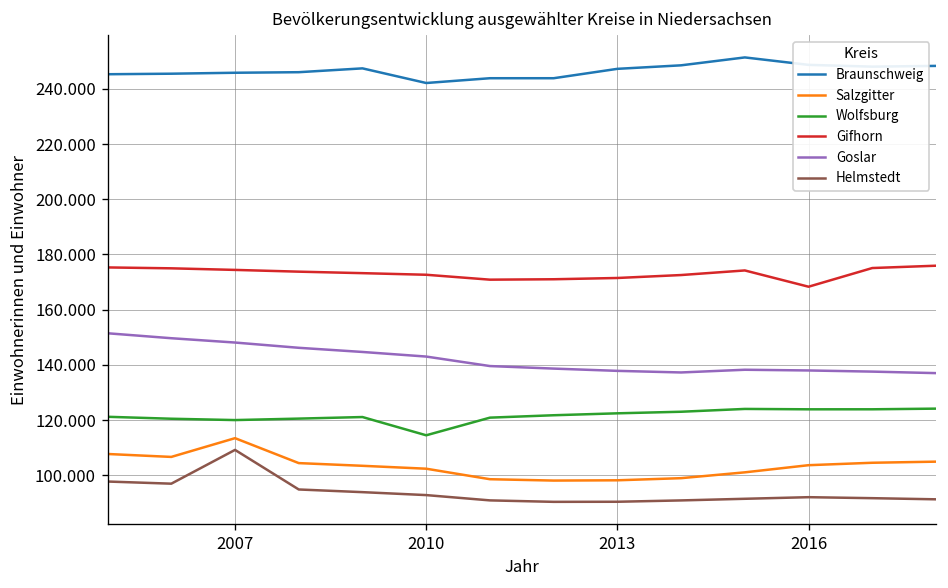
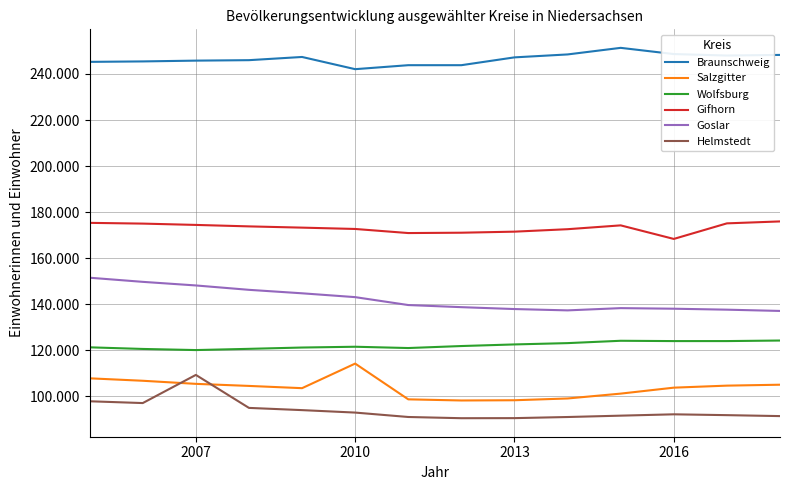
  {
    "Braunschweig": {
      "2007": 246,
      "2010": 242,
      "2013": 247
    },
    "Salzgitter": {
-     "2007": 113,
-     "2010": 102,
+     "2007": 105,
+     "2010": 114,
      "2013": 98,
      "2016": 104
    },
    "Wolfsburg": {
      "2007": 120,
-     "2010": 114,
+     "2010": 121,
      "2013": 122,
      "2016": 124
    },
    "Gifhorn": {
      "2007": 174,
      "2010": 173,
      "2013": 171,
      "2016": 168
    },
    "Goslar": {
      "2007": 148,
      "2010": 143,
      "2013": 138,
      "2016": 138
    },
    "Helmstedt": {
      "2007": 109,
      "2010": 93,
      "2013": 90,
      "2016": 92
    }
  }
